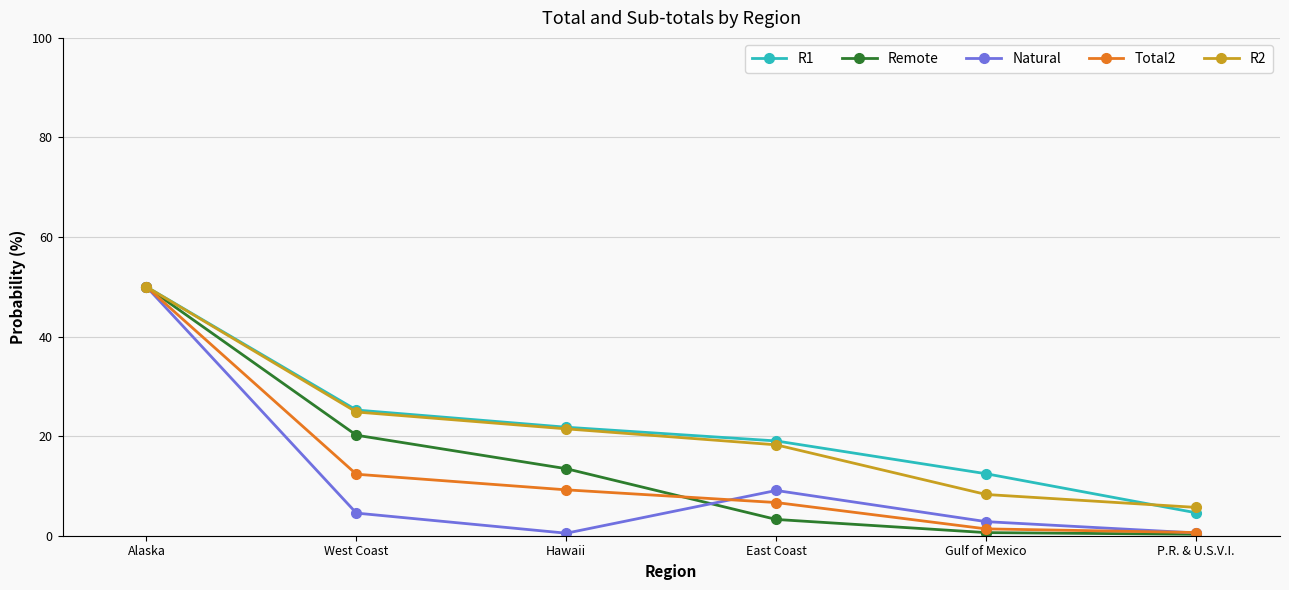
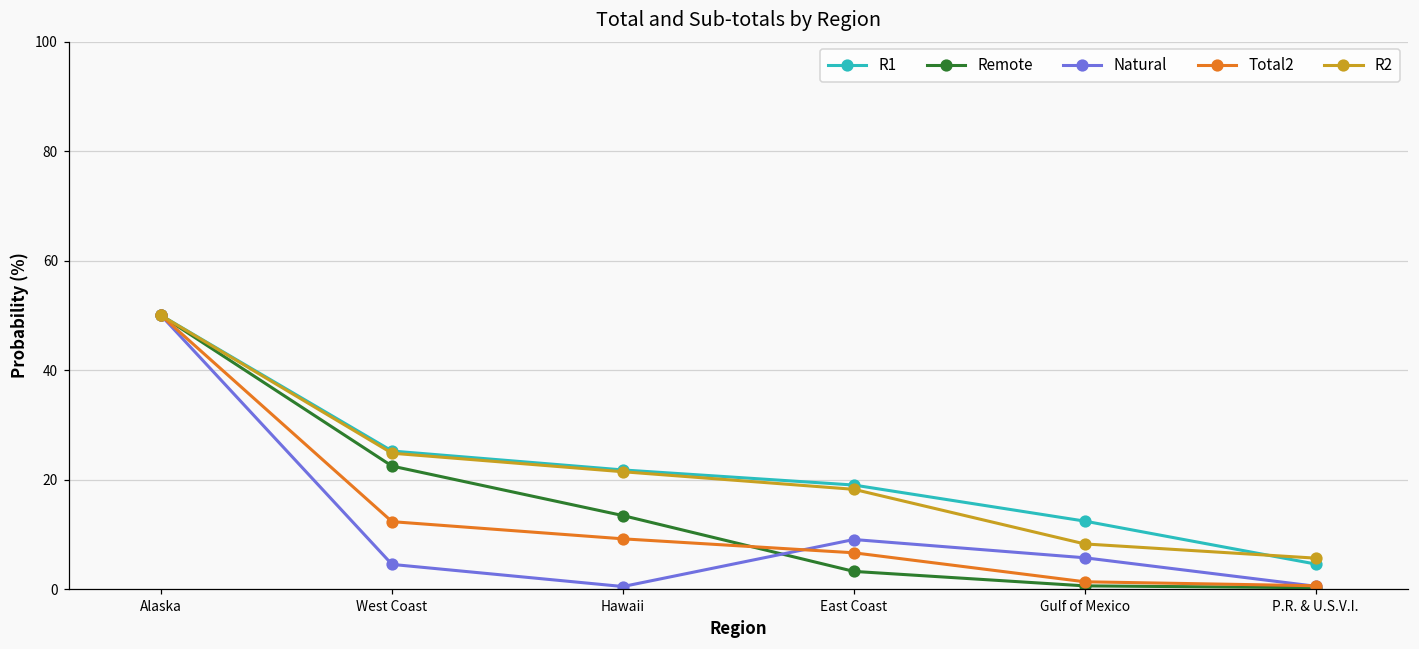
  {
    "R1": {
      "East Coast": 19,
      "Gulf of Mexico": 12,
      "P.R. & U.S.V.I.": 5
    },
    "Remote": {
-     "West Coast": 20,
+     "West Coast": 23,
      "Hawaii": 13,
      "East Coast": 3,
      "Gulf of Mexico": 1
    },
    "Natural": {
      "West Coast": 5,
      "Hawaii": 1,
      "East Coast": 9,
-     "Gulf of Mexico": 3
+     "Gulf of Mexico": 6
    }
  }
